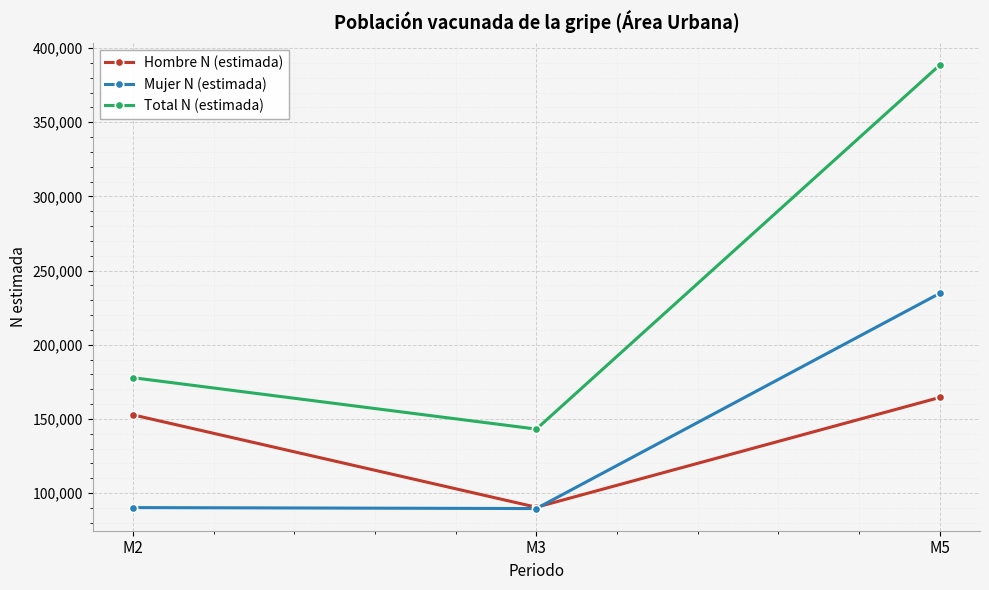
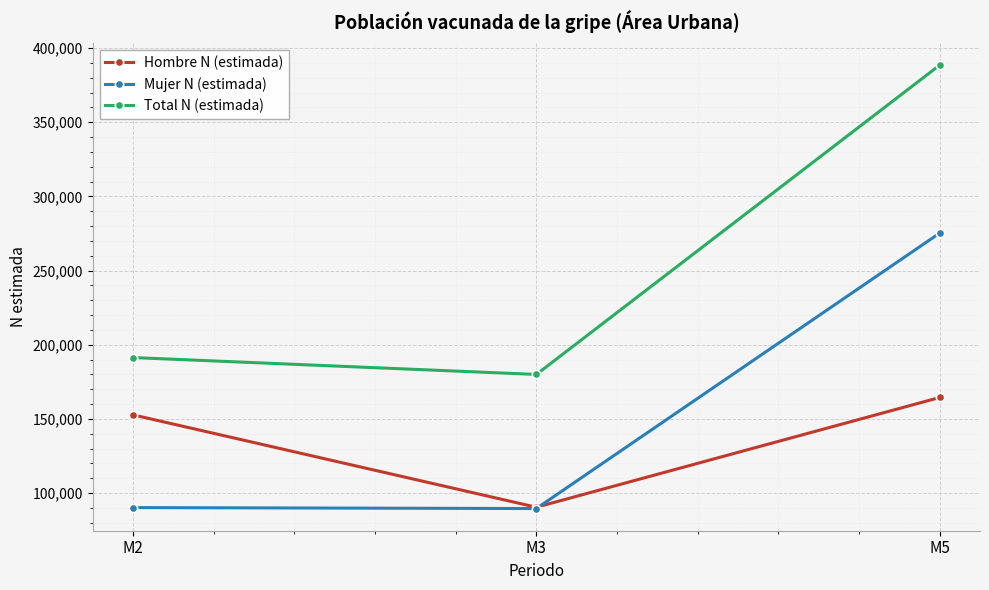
  {
    "Hombre N (estimada)": {
      "M2": "153,000",
      "M5": "164,000"
    },
    "Mujer N (estimada)": {
      "M2": "90,000",
-     "M5": "235,000"
+     "M5": "275,000"
    },
    "Total N (estimada)": {
-     "M2": "178,000",
-     "M3": "143,000",
+     "M2": "191,000",
+     "M3": "180,000",
      "M5": "389,000"
    }
  }
